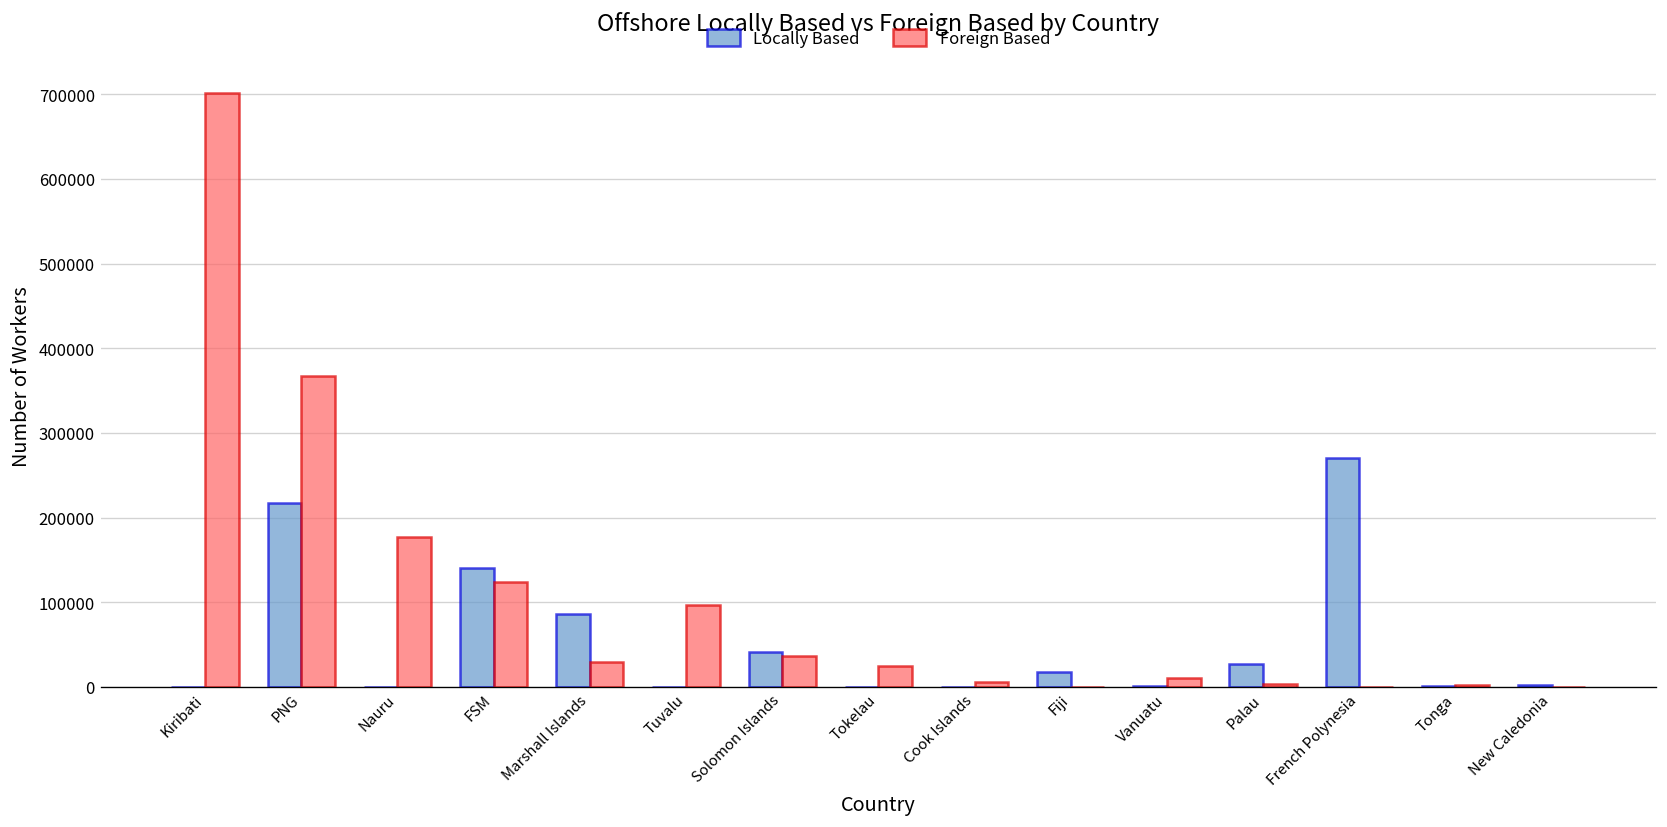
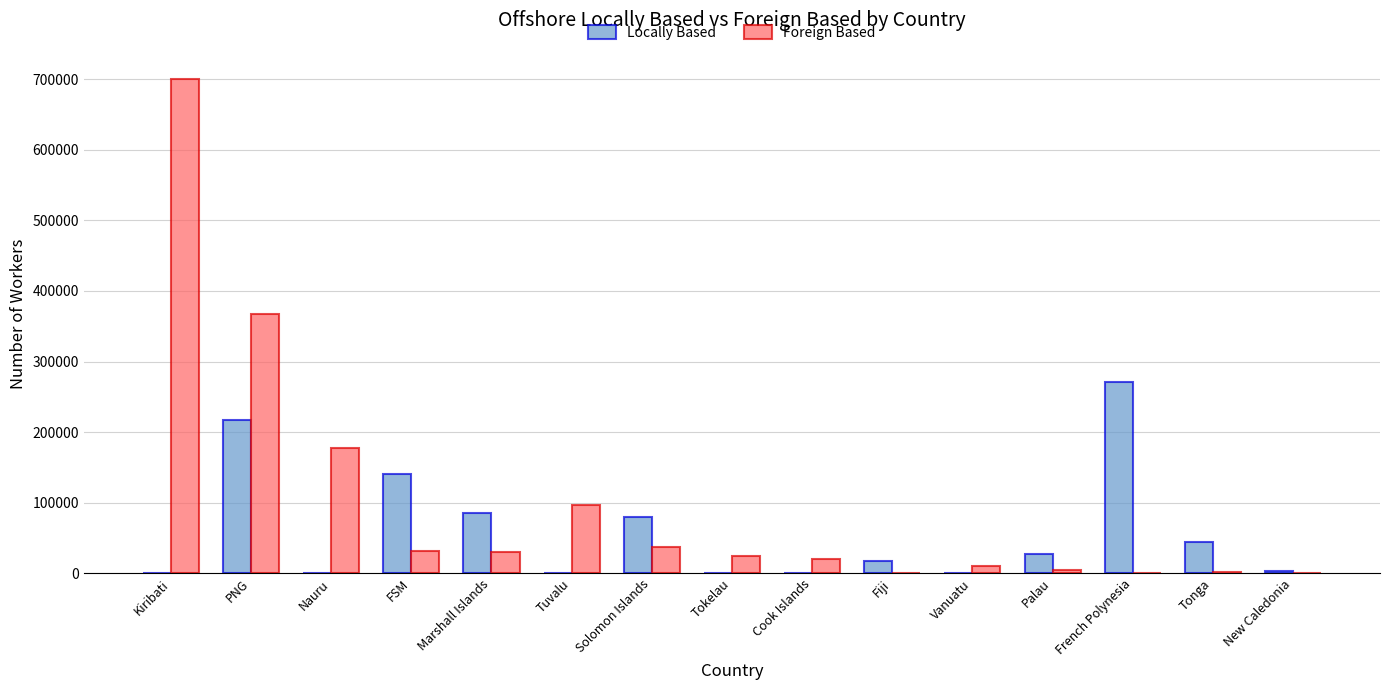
  {
    "Locally Based": {
      "PNG": 220000,
      "Nauru": 0,
      "FSM": 140000,
      "Marshall Islands": 90000,
      "Tuvalu": 0,
-     "Solomon Islands": 40000,
+     "Solomon Islands": 80000,
      "Tokelau": 0,
      "Fiji": 20000,
      "Palau": 30000,
      "French Polynesia": 270000,
-     "Tonga": 0
+     "Tonga": 40000
    },
    "Foreign Based": {
      "Kiribati": 700000,
      "PNG": 370000,
      "Nauru": 180000,
-     "FSM": 120000,
+     "FSM": 30000,
      "Marshall Islands": 30000,
      "Tuvalu": 100000,
      "Solomon Islands": 40000,
      "Tokelau": 20000,
-     "Cook Islands": 10000,
+     "Cook Islands": 20000,
      "Fiji": 0,
      "Vanuatu": 10000,
      "Palau": 0,
      "French Polynesia": 0,
      "New Caledonia": 0
    }
  }
